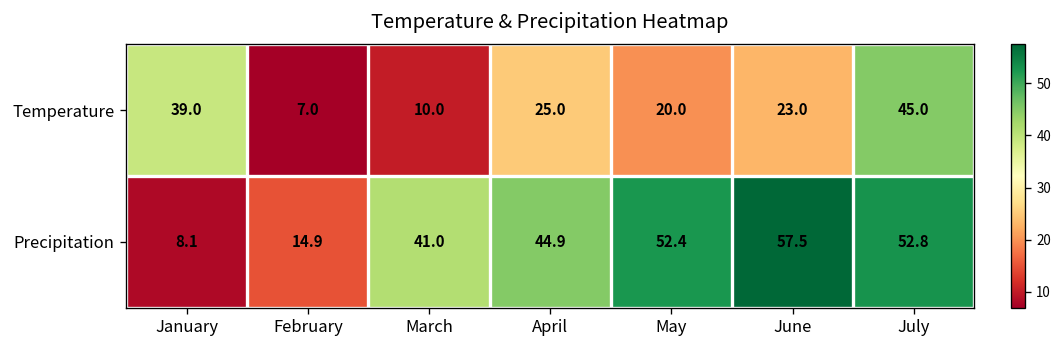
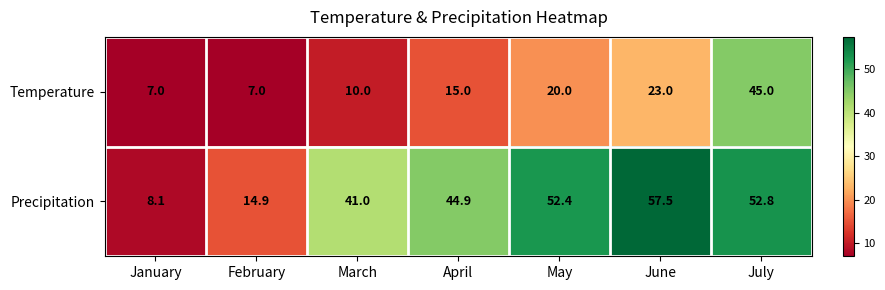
  {
    "Temperature": {
-     "January": 39.0,
+     "January": 7.0,
      "February": 7.0,
      "March": 10.0,
-     "April": 25.0,
+     "April": 15.0,
      "May": 20.0,
      "June": 23.0,
      "July": 45.0
    },
    "Precipitation": {
      "January": 8.1,
      "February": 14.9,
      "March": 41.0,
      "April": 44.9,
      "May": 52.4,
      "June": 57.5,
      "July": 52.8
    }
  }
